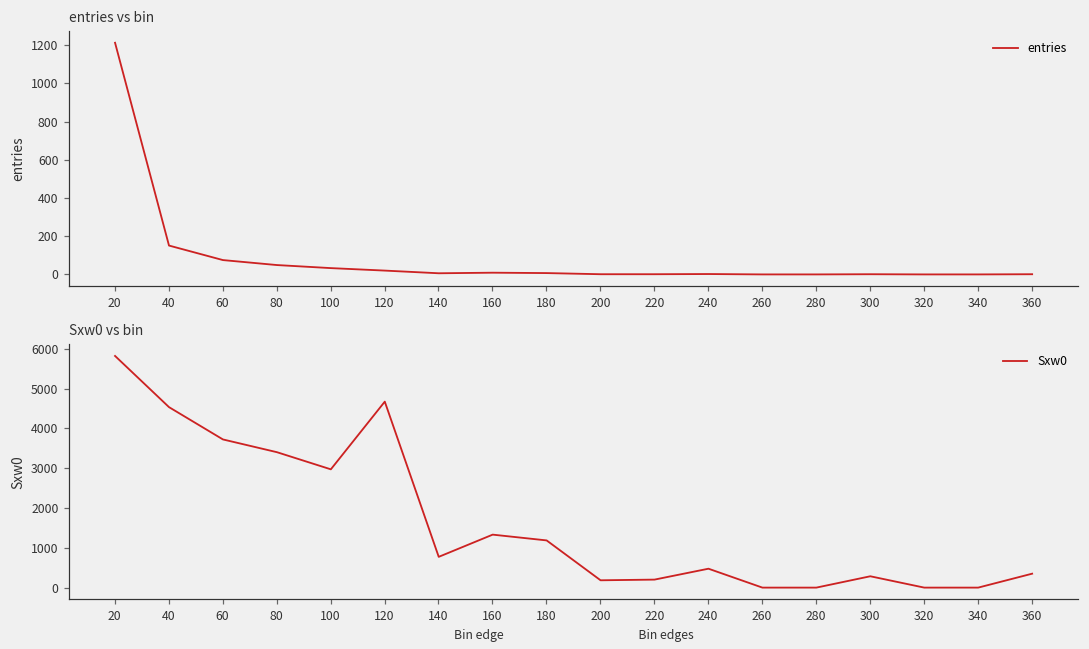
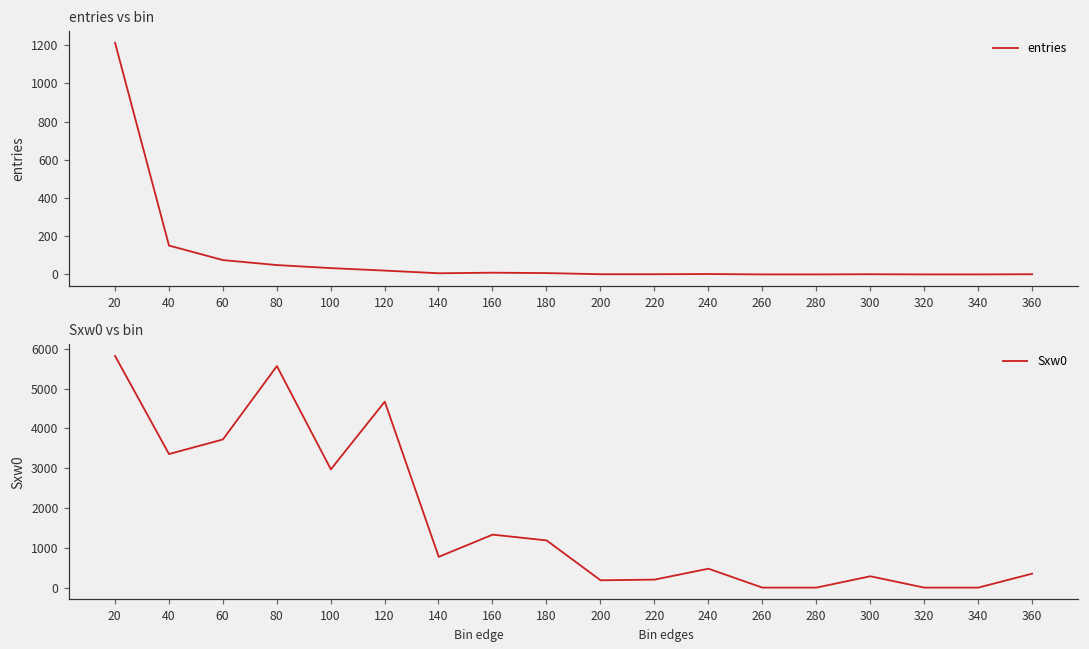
  {
    "entries vs bin": {
      "20": 1210,
      "40": 150,
      "60": 80,
      "80": 50,
      "100": 30,
      "120": 20,
      "140": 10,
      "160": 10,
      "180": 10,
      "200": 0,
      "220": 0,
      "240": 0,
      "260": 0,
      "280": 0,
      "300": 0,
      "320": 0,
      "340": 0,
      "360": 0
    },
    "Sxw0 vs bin": {
      "20": 5800,
-     "40": 4500,
+     "40": 3400,
      "60": 3700,
-     "80": 3400,
+     "80": 5600,
      "100": 3000,
      "120": 4700,
      "140": 800,
      "160": 1300,
      "180": 1200,
      "200": 200,
      "220": 200,
      "240": 500,
      "260": 0,
      "280": 0,
      "300": 300,
      "320": 0,
      "340": 0,
      "360": 400
    }
  }
